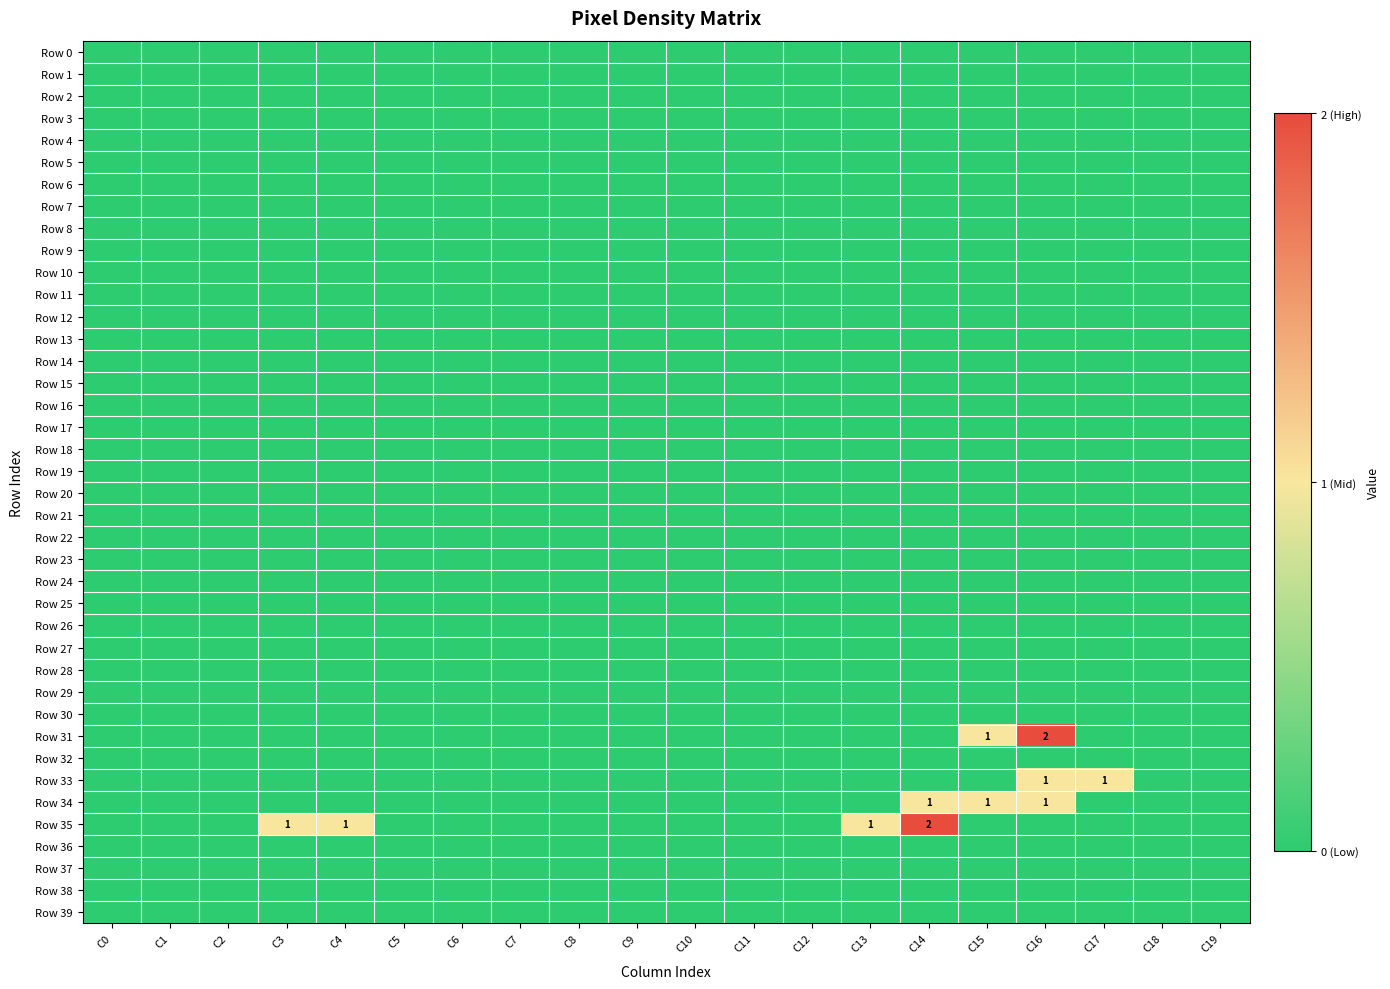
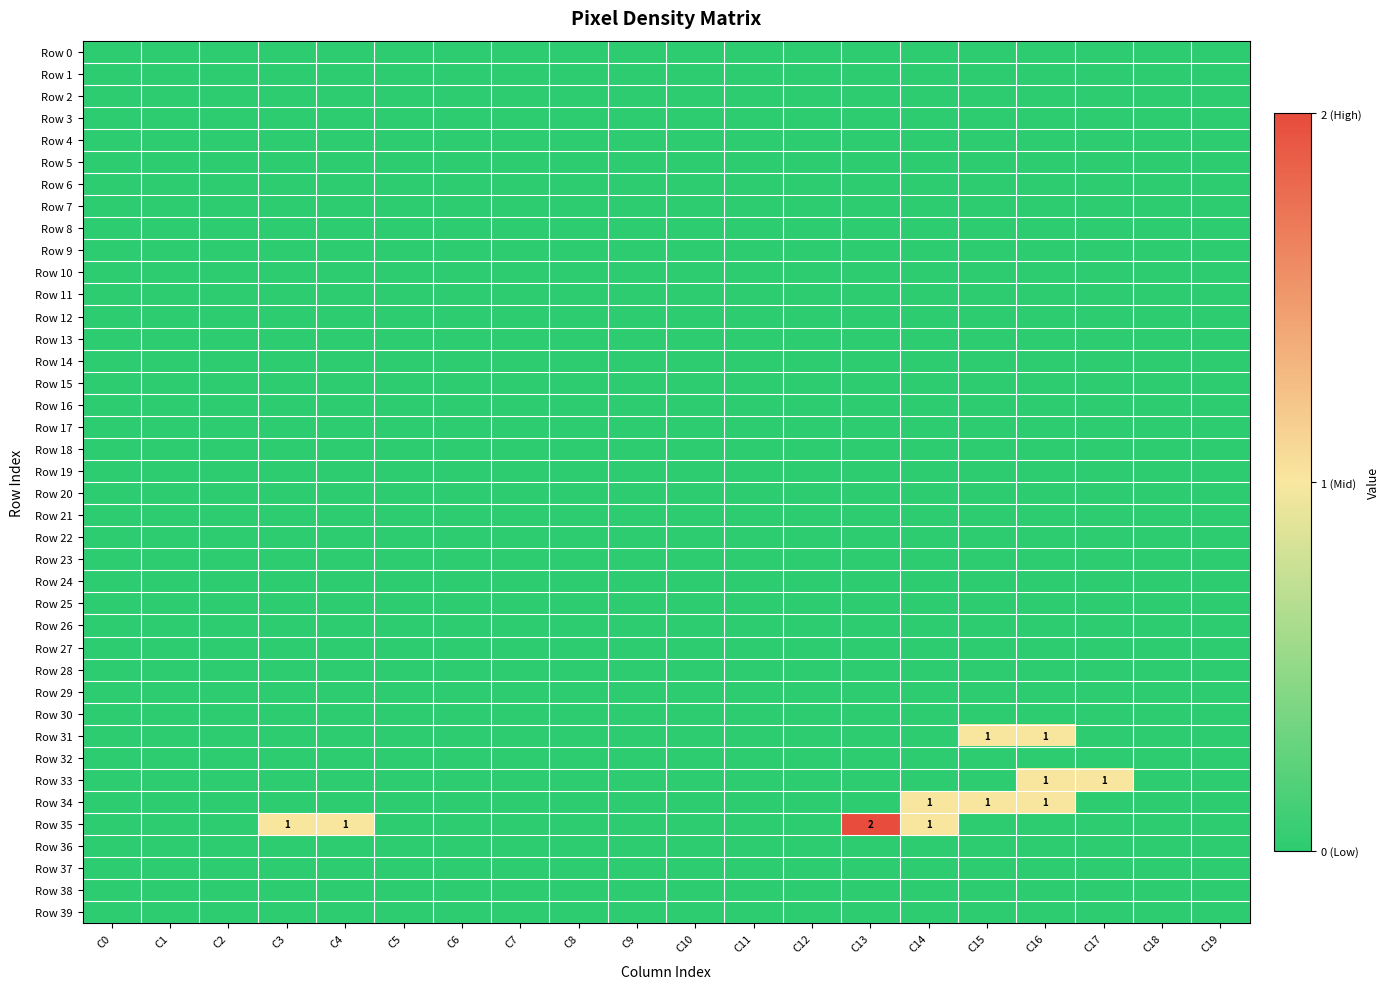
  {
    "Row 31": {
      "C15": 1,
-     "C16": 2
+     "C16": 1
    },
    "Row 33": {
      "C16": 1,
      "C17": 1
    },
    "Row 34": {
      "C14": 1,
      "C15": 1,
      "C16": 1
    },
    "Row 35": {
      "C3": 1,
      "C4": 1,
-     "C13": 1,
-     "C14": 2
+     "C13": 2,
+     "C14": 1
    }
  }
